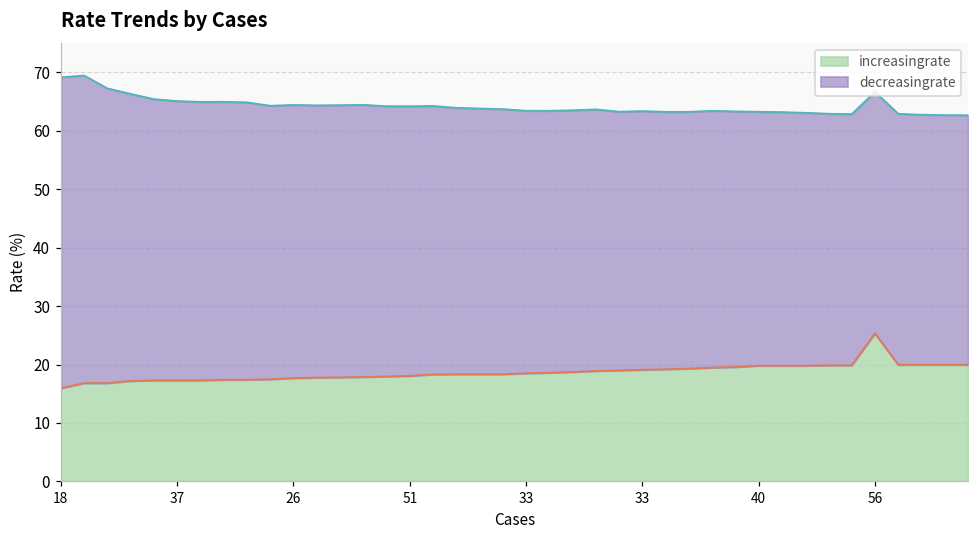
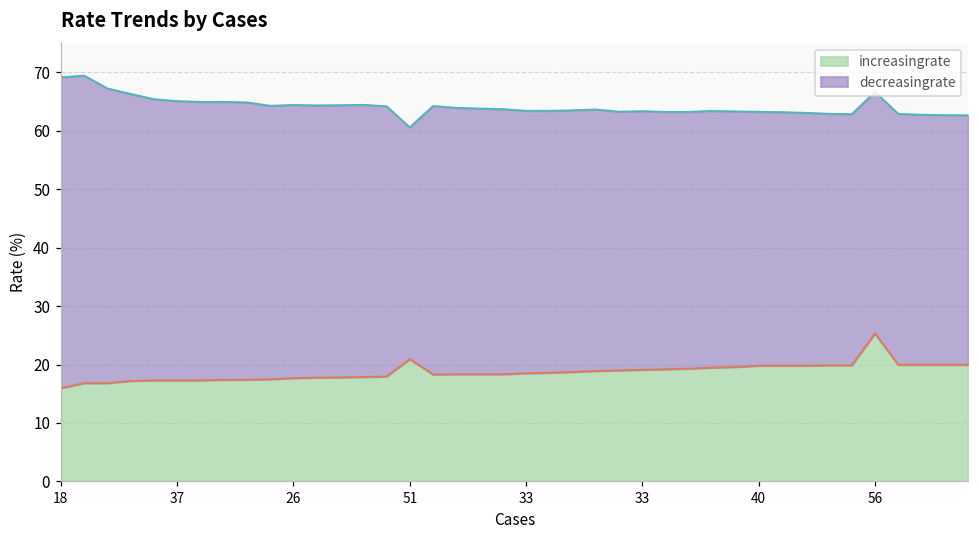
  {
    "increasingrate": {
-     "51": 18,
+     "51": 21,
      "40": 20,
      "56": 25
    },
    "decreasingrate": {
-     "51": 46,
+     "51": 40,
      "40": 43
    }
  }
